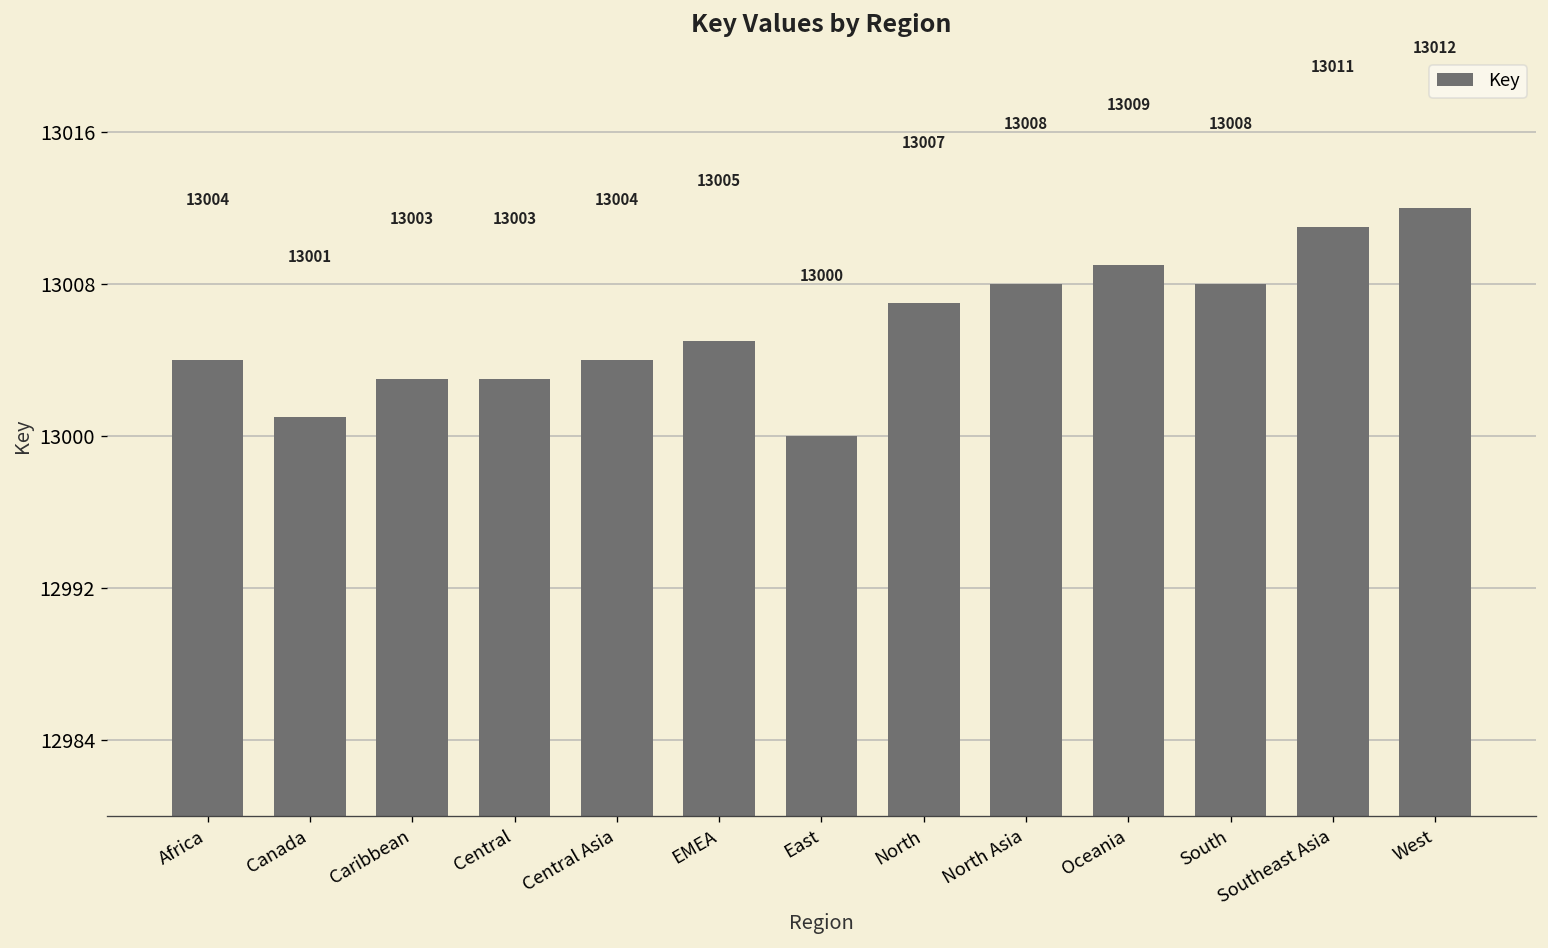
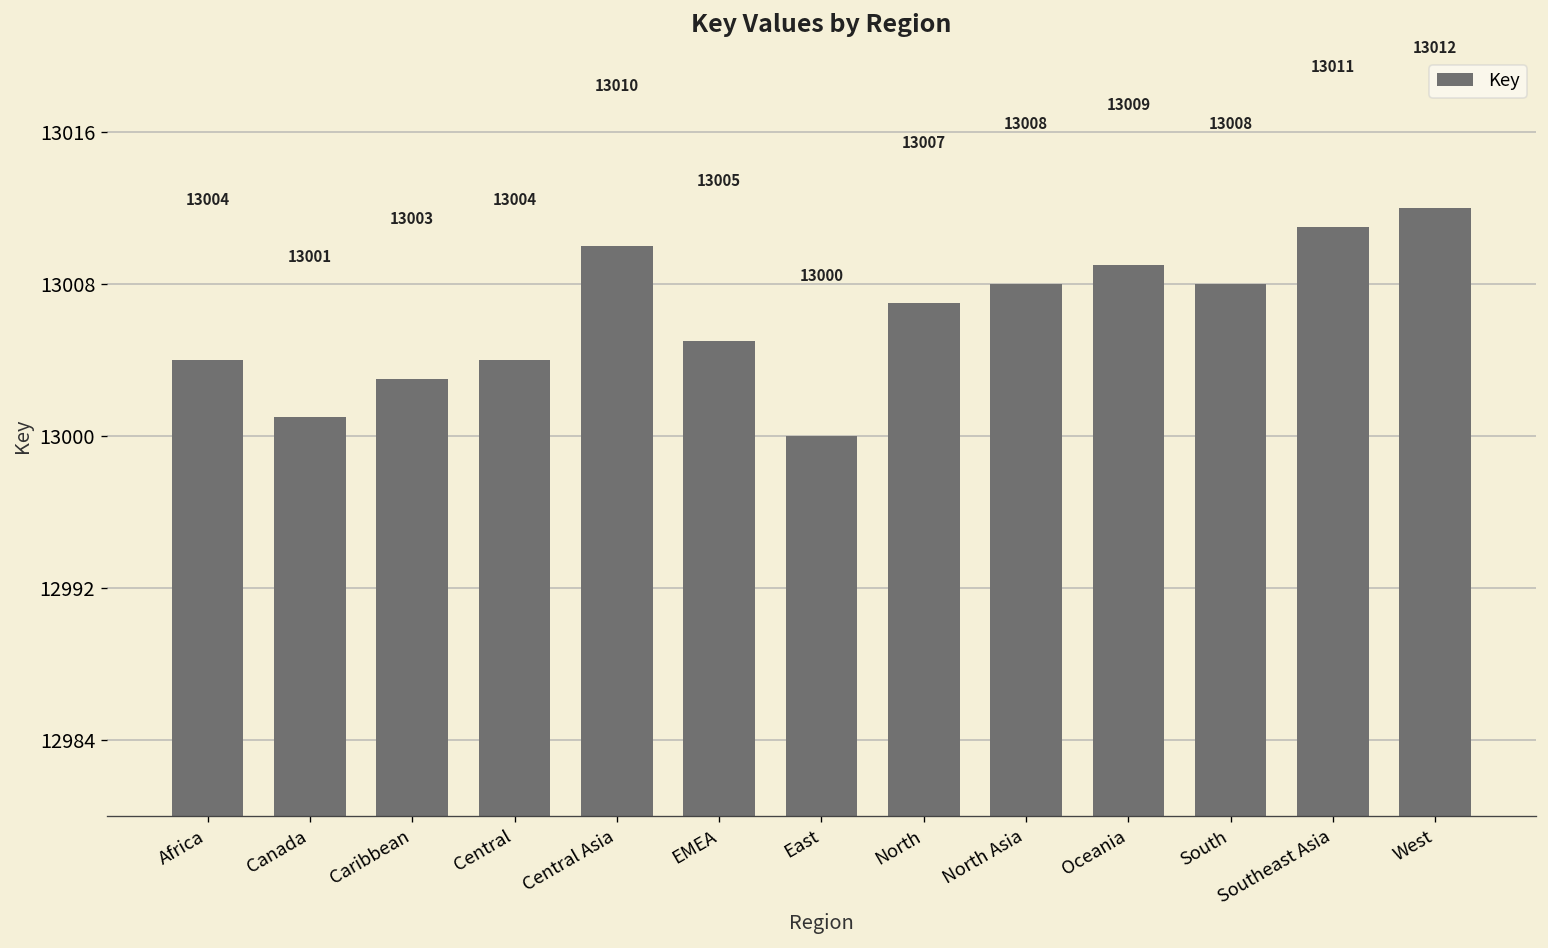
  {
-   "Central": 13003,
-   "Central Asia": 13004
+   "Central": 13004,
+   "Central Asia": 13010
  }
